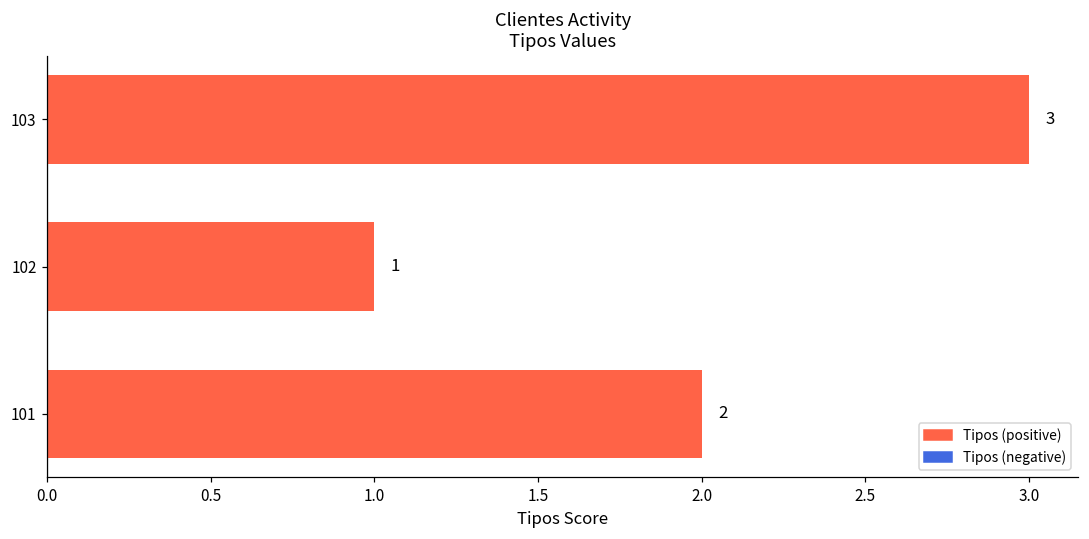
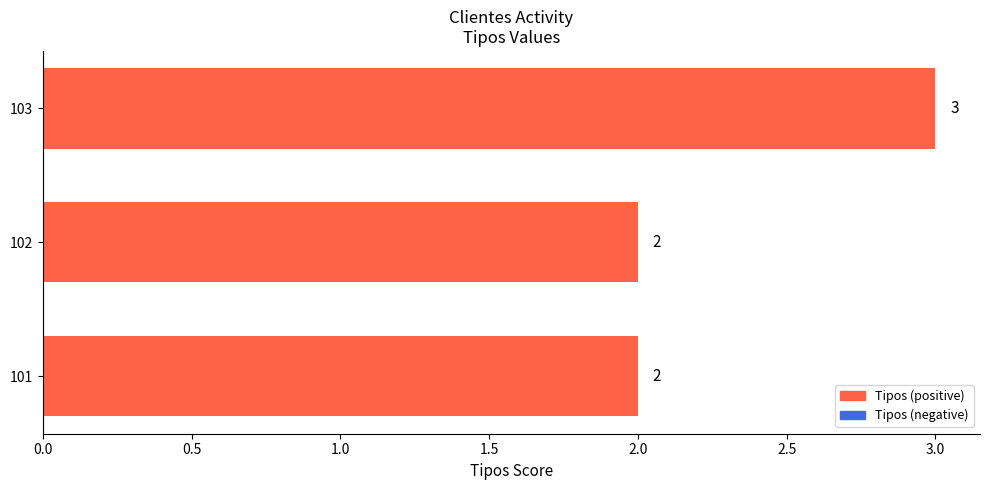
  {
    "103": 3,
-   "102": 1,
+   "102": 2,
    "101": 2
  }
